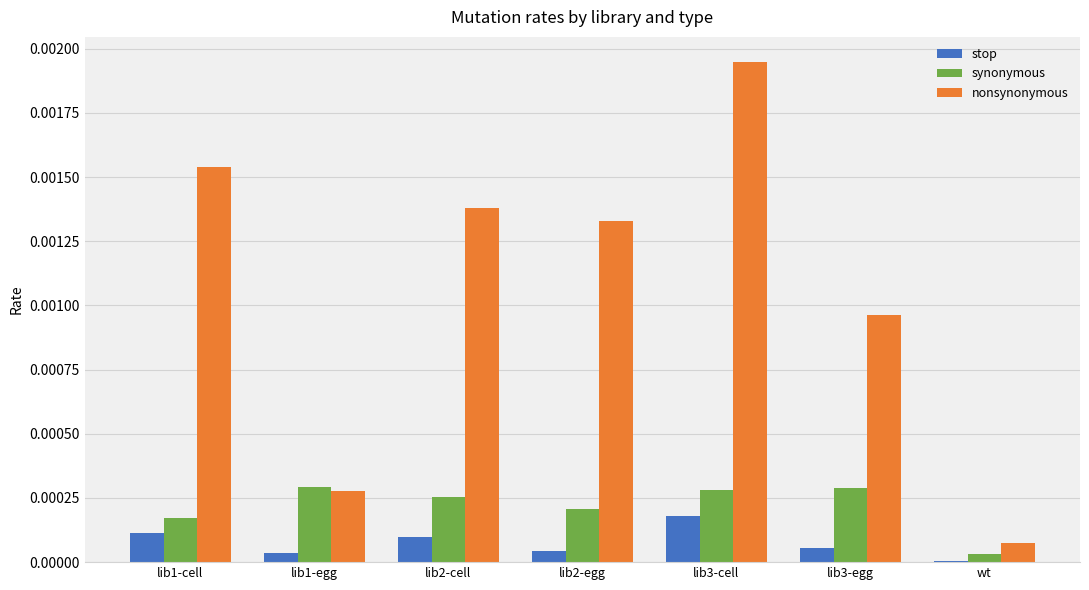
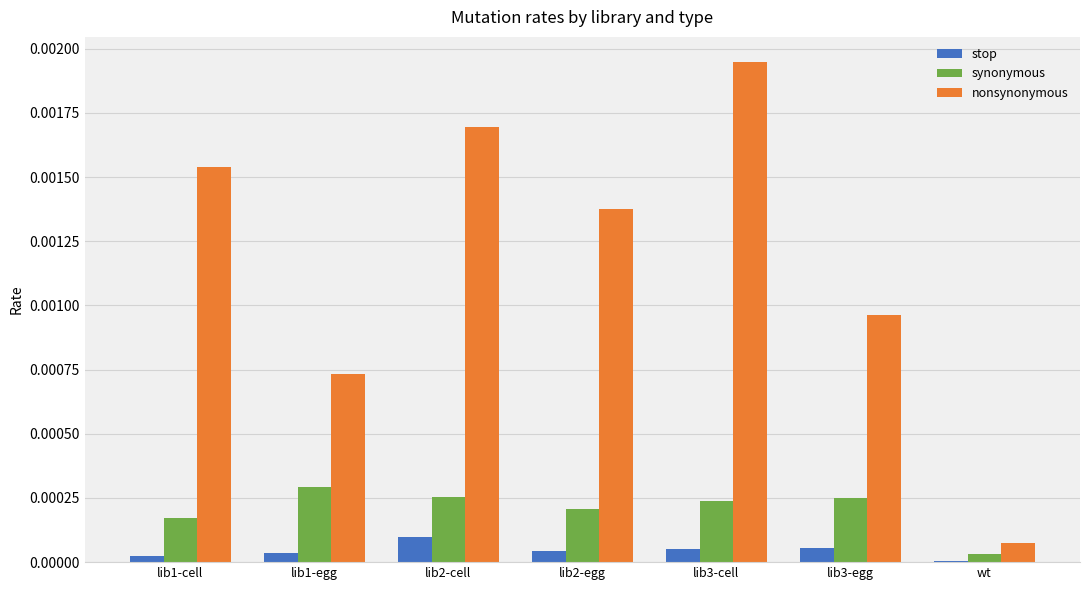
  {
    "stop": {
-     "lib1-cell": 0.00011,
+     "lib1-cell": 0.00002,
      "lib1-egg": 0.00004,
      "lib2-cell": 0.00010,
      "lib2-egg": 0.00004,
-     "lib3-cell": 0.00018,
+     "lib3-cell": 0.00005,
      "lib3-egg": 0.00006
    },
    "synonymous": {
      "lib1-cell": 0.00017,
      "lib1-egg": 0.00029,
      "lib2-cell": 0.00026,
      "lib2-egg": 0.00021,
-     "lib3-cell": 0.00028,
-     "lib3-egg": 0.00029,
+     "lib3-cell": 0.00024,
+     "lib3-egg": 0.00025,
      "wt": 0.00003
    },
    "nonsynonymous": {
      "lib1-cell": 0.00154,
-     "lib1-egg": 0.00028,
-     "lib2-cell": 0.00138,
-     "lib2-egg": 0.00133,
+     "lib1-egg": 0.00073,
+     "lib2-cell": 0.00169,
+     "lib2-egg": 0.00138,
      "lib3-cell": 0.00195,
      "lib3-egg": 0.00096,
      "wt": 0.00007
    }
  }
